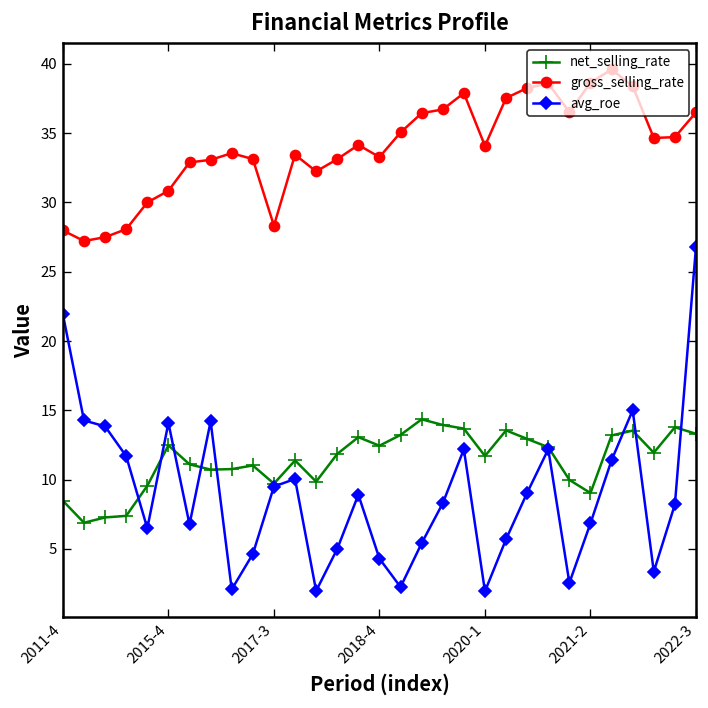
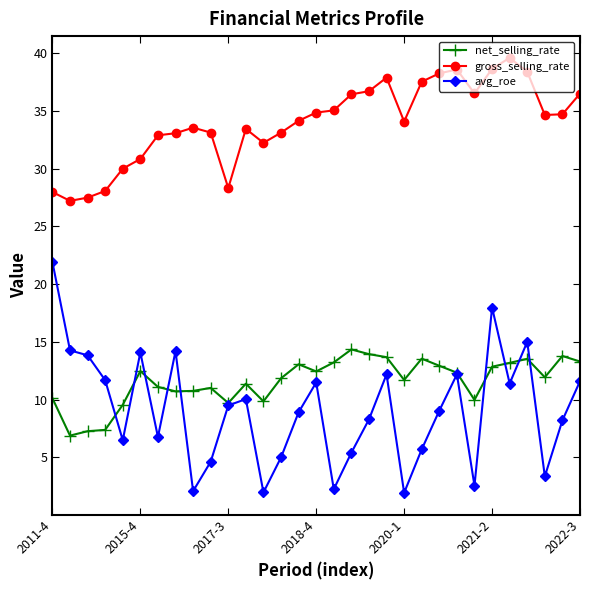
  {
    "net_selling_rate": {
-     "2011-4": 8.5,
+     "2011-4": 10.1,
      "2015-4": 12.5,
      "2018-4": 12.4,
      "2020-1": 11.7,
-     "2021-2": 9.0,
+     "2021-2": 12.9,
      "2022-3": 13.3
    },
    "gross_selling_rate": {
      "2011-4": 28.0,
      "2015-4": 30.8,
      "2017-3": 28.3,
-     "2018-4": 33.3,
+     "2018-4": 34.9,
      "2020-1": 34.1,
      "2022-3": 36.5
    },
    "avg_roe": {
      "2011-4": 21.9,
      "2015-4": 14.1,
-     "2018-4": 4.3,
+     "2018-4": 11.5,
      "2020-1": 1.9,
-     "2021-2": 6.9,
-     "2022-3": 26.8
+     "2021-2": 18.0,
+     "2022-3": 11.6
    }
  }
